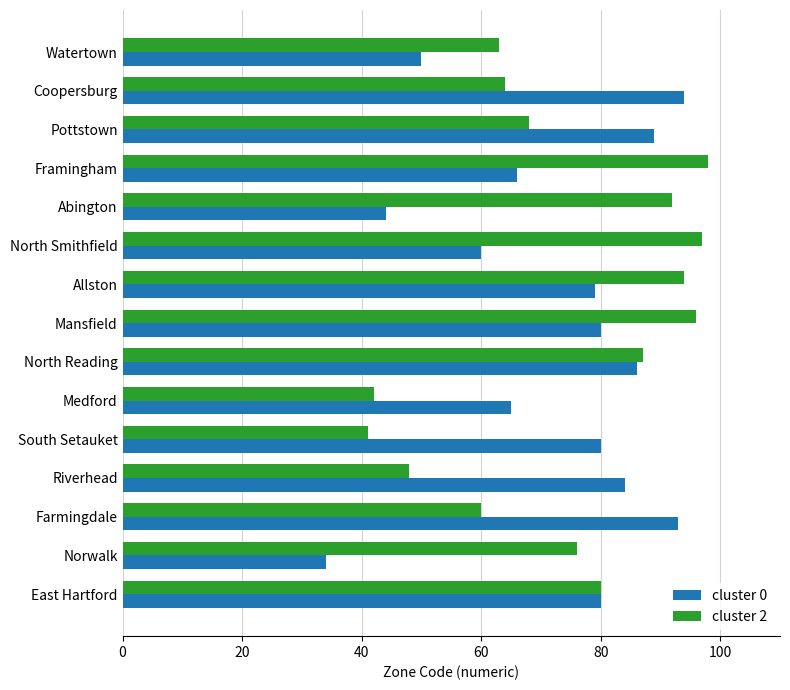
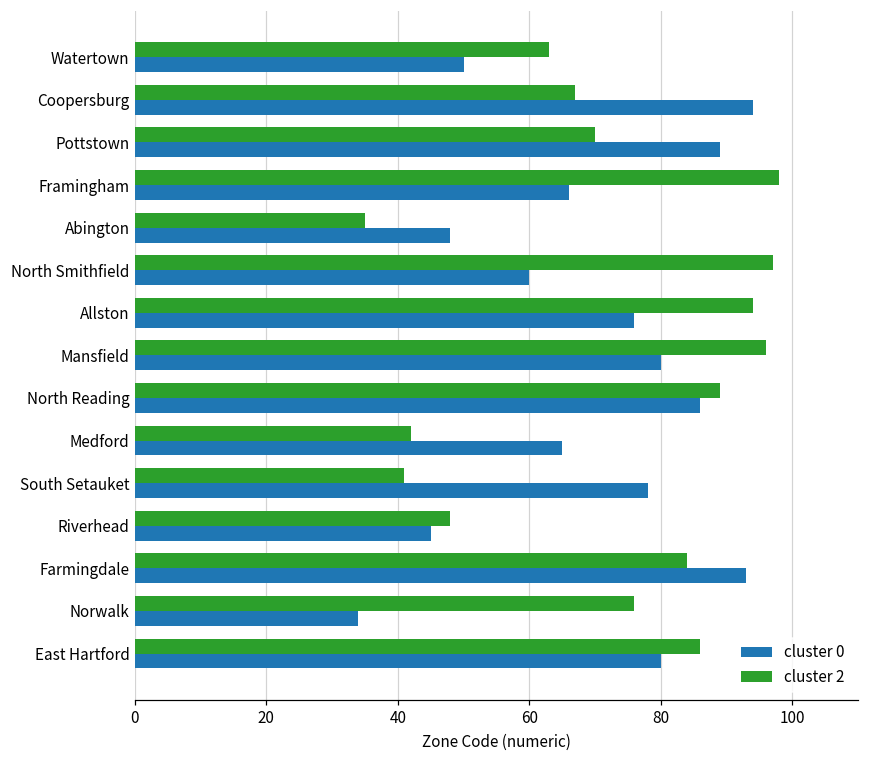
  {
    "cluster 0": {
      "Watertown": 50,
      "Coopersburg": 94,
      "Pottstown": 89,
      "Framingham": 66,
-     "Abington": 44,
+     "Abington": 48,
      "North Smithfield": 60,
-     "Allston": 79,
+     "Allston": 76,
      "Mansfield": 80,
      "North Reading": 86,
      "Medford": 65,
-     "South Setauket": 80,
-     "Riverhead": 84,
+     "South Setauket": 78,
+     "Riverhead": 45,
      "Farmingdale": 93,
      "Norwalk": 34,
      "East Hartford": 80
    },
    "cluster 2": {
      "Watertown": 63,
-     "Coopersburg": 64,
-     "Pottstown": 68,
+     "Coopersburg": 67,
+     "Pottstown": 70,
      "Framingham": 98,
-     "Abington": 92,
+     "Abington": 35,
      "North Smithfield": 97,
      "Allston": 94,
      "Mansfield": 96,
-     "North Reading": 87,
+     "North Reading": 89,
      "Medford": 42,
      "South Setauket": 41,
      "Riverhead": 48,
-     "Farmingdale": 60,
+     "Farmingdale": 84,
      "Norwalk": 76,
-     "East Hartford": 80
+     "East Hartford": 86
    }
  }
